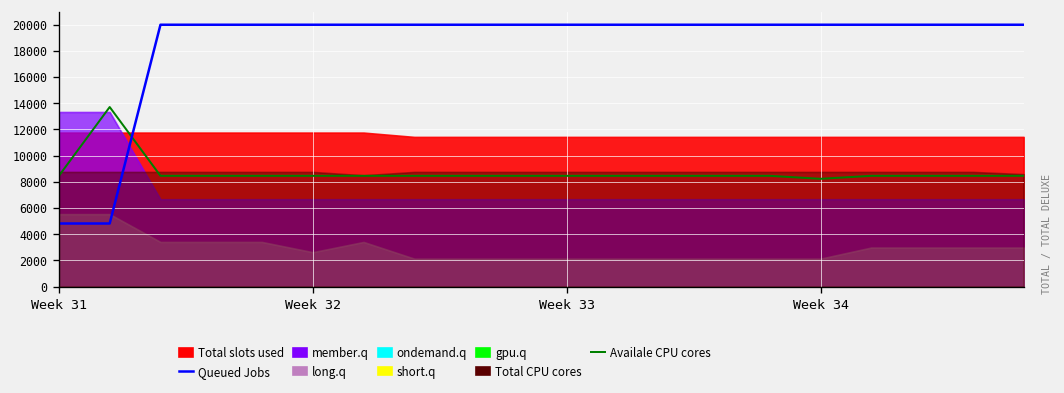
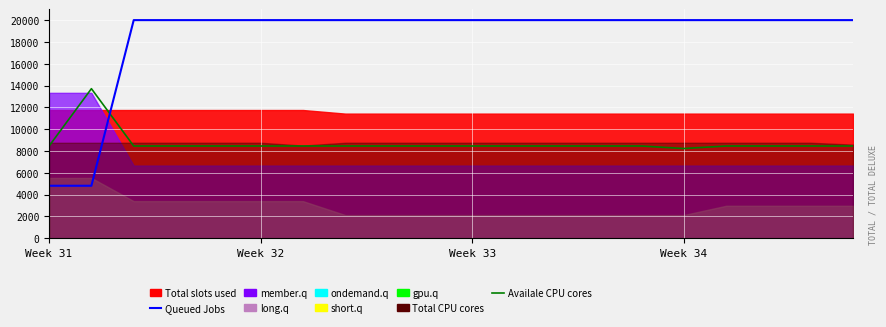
  {
    "Availale CPU cores": {
      "Week 31": 8500,
      "Week 32": 8500,
      "Week 33": 8500,
      "Week 34": 8200
    },
    "Total slots used": {
      "Week 31": 11800,
      "Week 32": 11800,
      "Week 33": 11400,
      "Week 34": 11400
    },
    "Queued Jobs": {
      "Week 31": 4800,
      "Week 32": 20000,
      "Week 33": 20000,
      "Week 34": 20000
    },
    "member.q": {
      "Week 31": 13300,
      "Week 32": 6700,
      "Week 33": 6700,
      "Week 34": 6700
    },
    "long.q": {
      "Week 31": 5500,
-     "Week 32": 2600,
+     "Week 32": 3400,
      "Week 33": 2100,
      "Week 34": 2100
    },
    "Total CPU cores": {
      "Week 31": 8800,
      "Week 32": 8800,
      "Week 33": 8800,
      "Week 34": 8800
    }
  }
